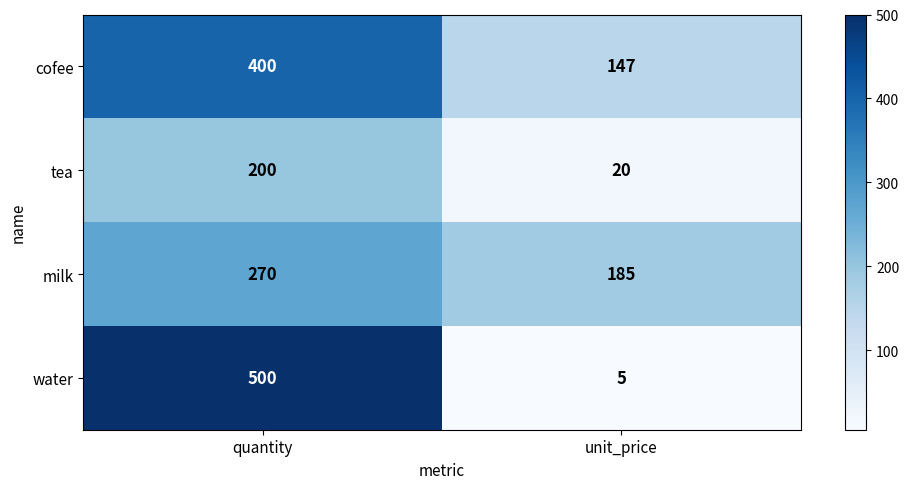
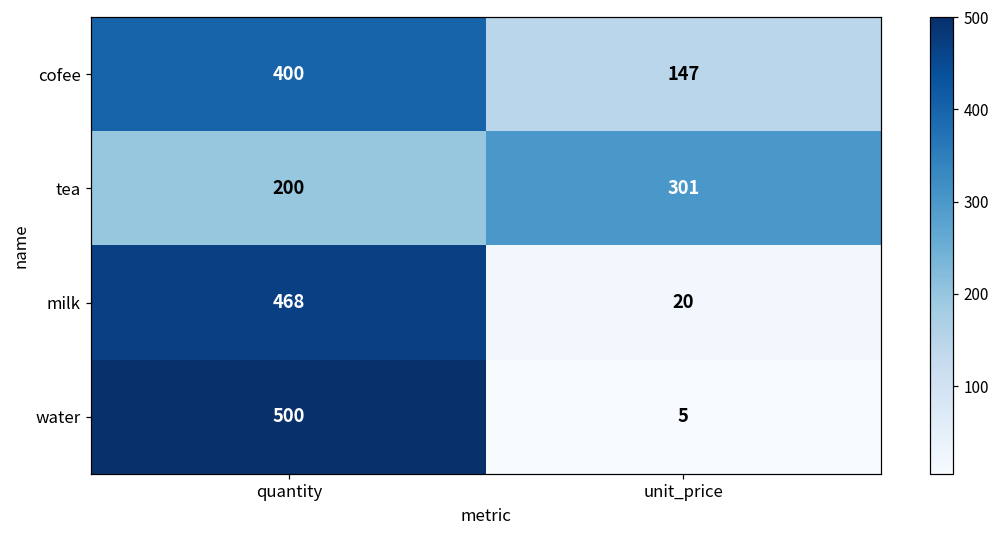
  {
    "cofee": {
      "quantity": 400,
      "unit_price": 147
    },
    "tea": {
      "quantity": 200,
-     "unit_price": 20
+     "unit_price": 301
    },
    "milk": {
-     "quantity": 270,
-     "unit_price": 185
+     "quantity": 468,
+     "unit_price": 20
    },
    "water": {
      "quantity": 500,
      "unit_price": 5
    }
  }
